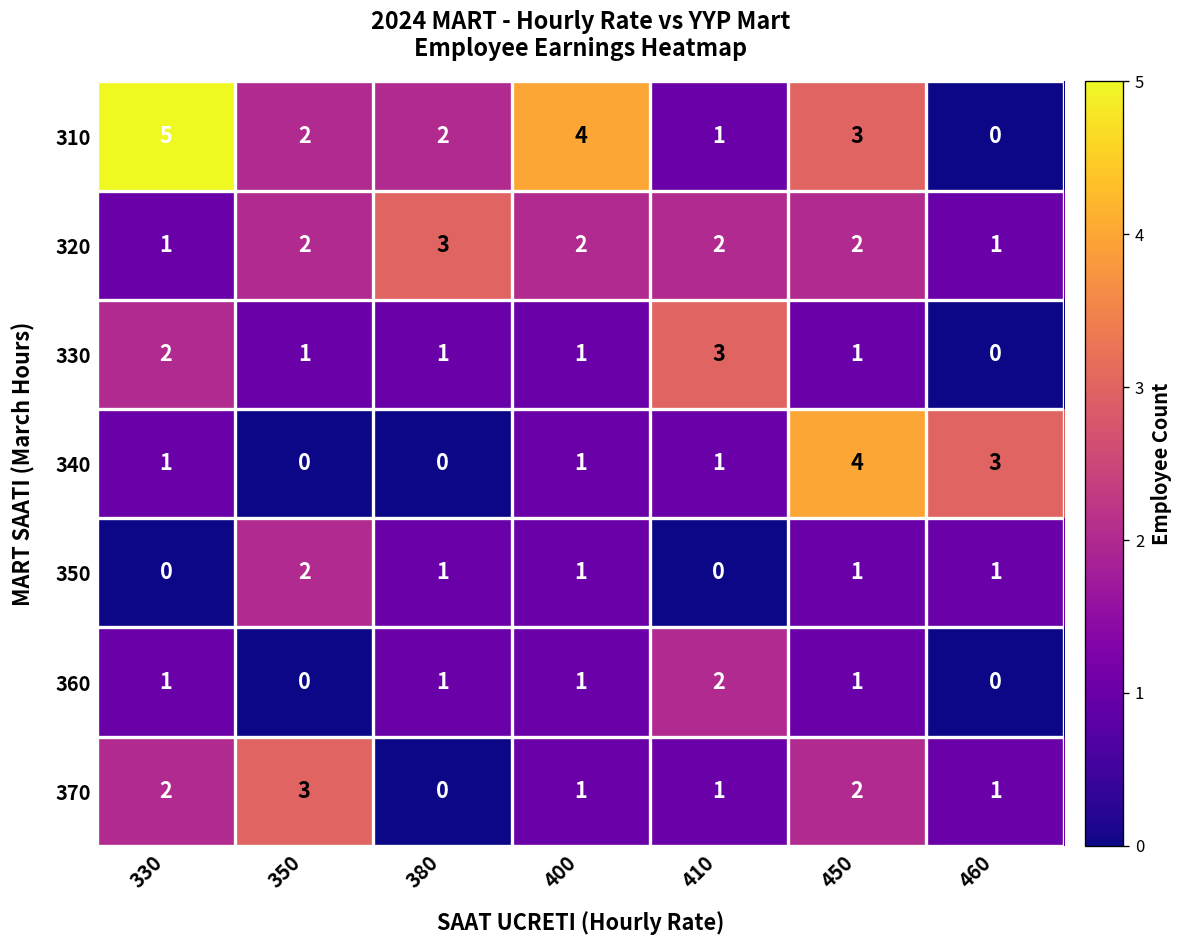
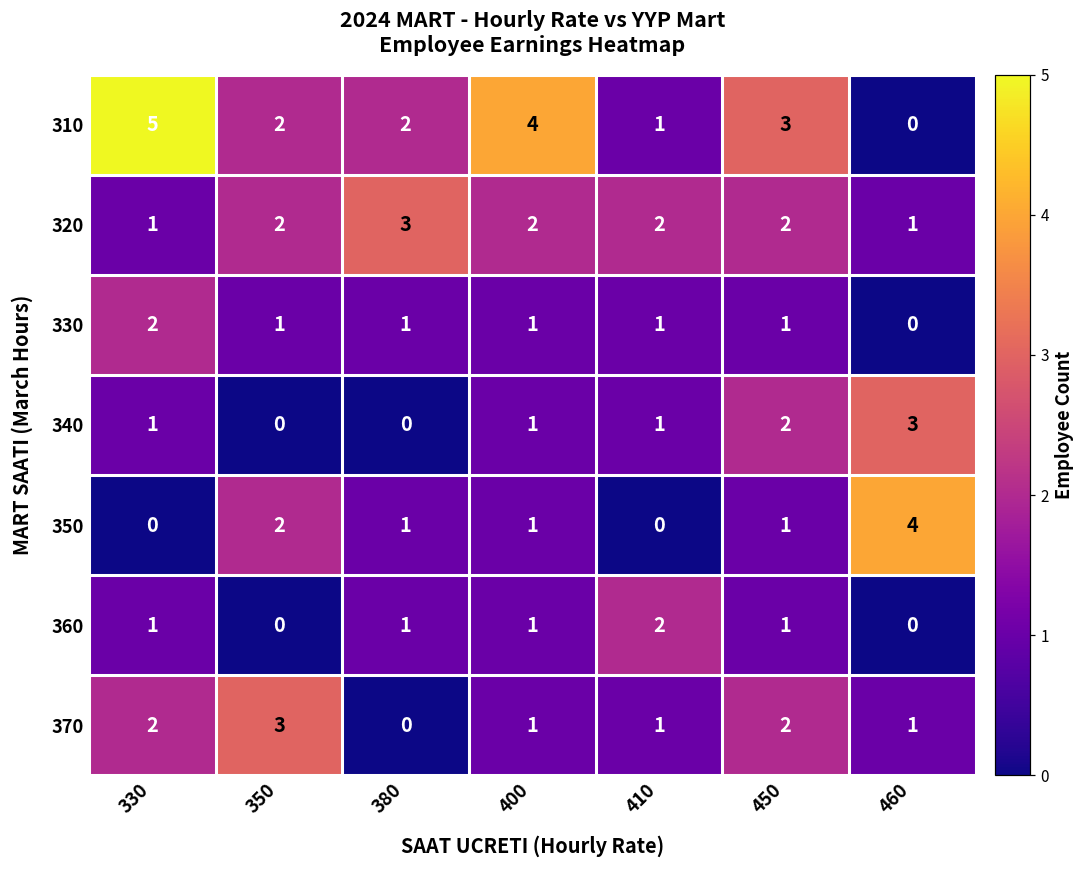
  {
    "310": {
      "330": 5,
      "350": 2,
      "380": 2,
      "400": 4,
      "410": 1,
      "450": 3,
      "460": 0
    },
    "320": {
      "330": 1,
      "350": 2,
      "380": 3,
      "400": 2,
      "410": 2,
      "450": 2,
      "460": 1
    },
    "330": {
      "330": 2,
      "350": 1,
      "380": 1,
      "400": 1,
-     "410": 3,
+     "410": 1,
      "450": 1,
      "460": 0
    },
    "340": {
      "330": 1,
      "350": 0,
      "380": 0,
      "400": 1,
      "410": 1,
-     "450": 4,
+     "450": 2,
      "460": 3
    },
    "350": {
      "330": 0,
      "350": 2,
      "380": 1,
      "400": 1,
      "410": 0,
      "450": 1,
-     "460": 1
+     "460": 4
    },
    "360": {
      "330": 1,
      "350": 0,
      "380": 1,
      "400": 1,
      "410": 2,
      "450": 1,
      "460": 0
    },
    "370": {
      "330": 2,
      "350": 3,
      "380": 0,
      "400": 1,
      "410": 1,
      "450": 2,
      "460": 1
    }
  }
